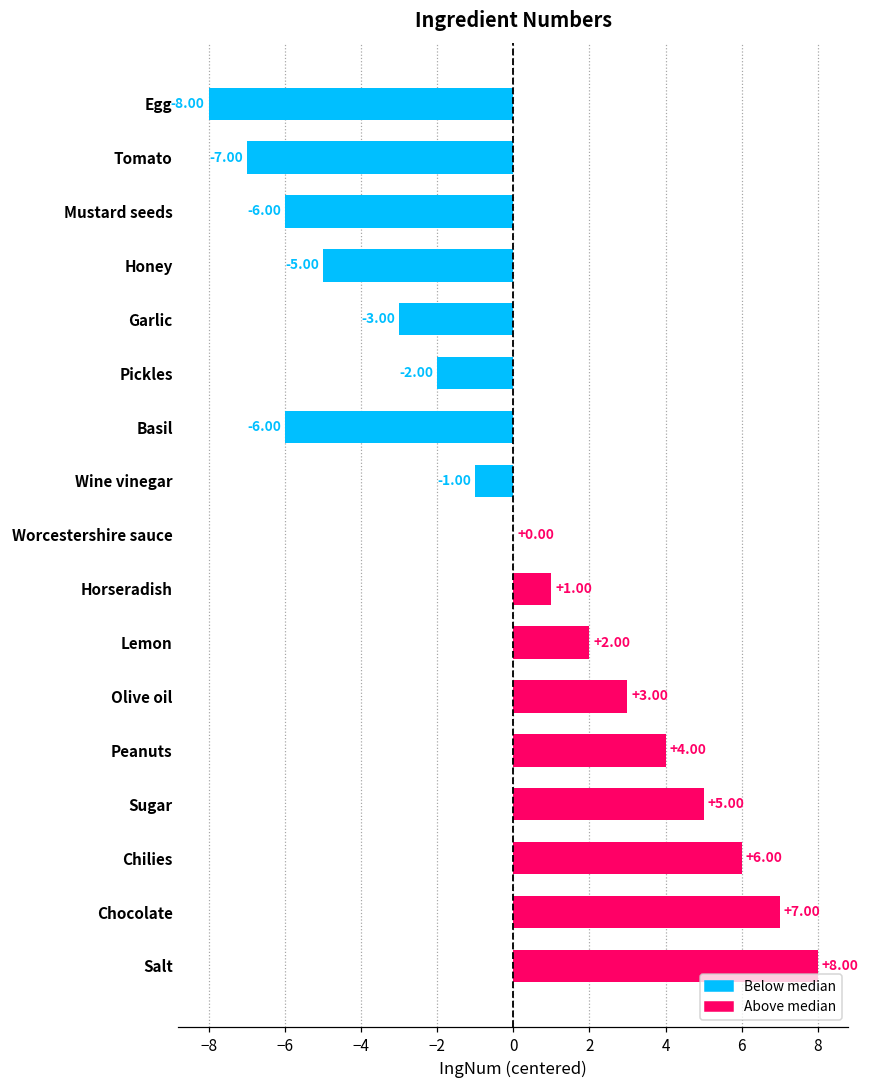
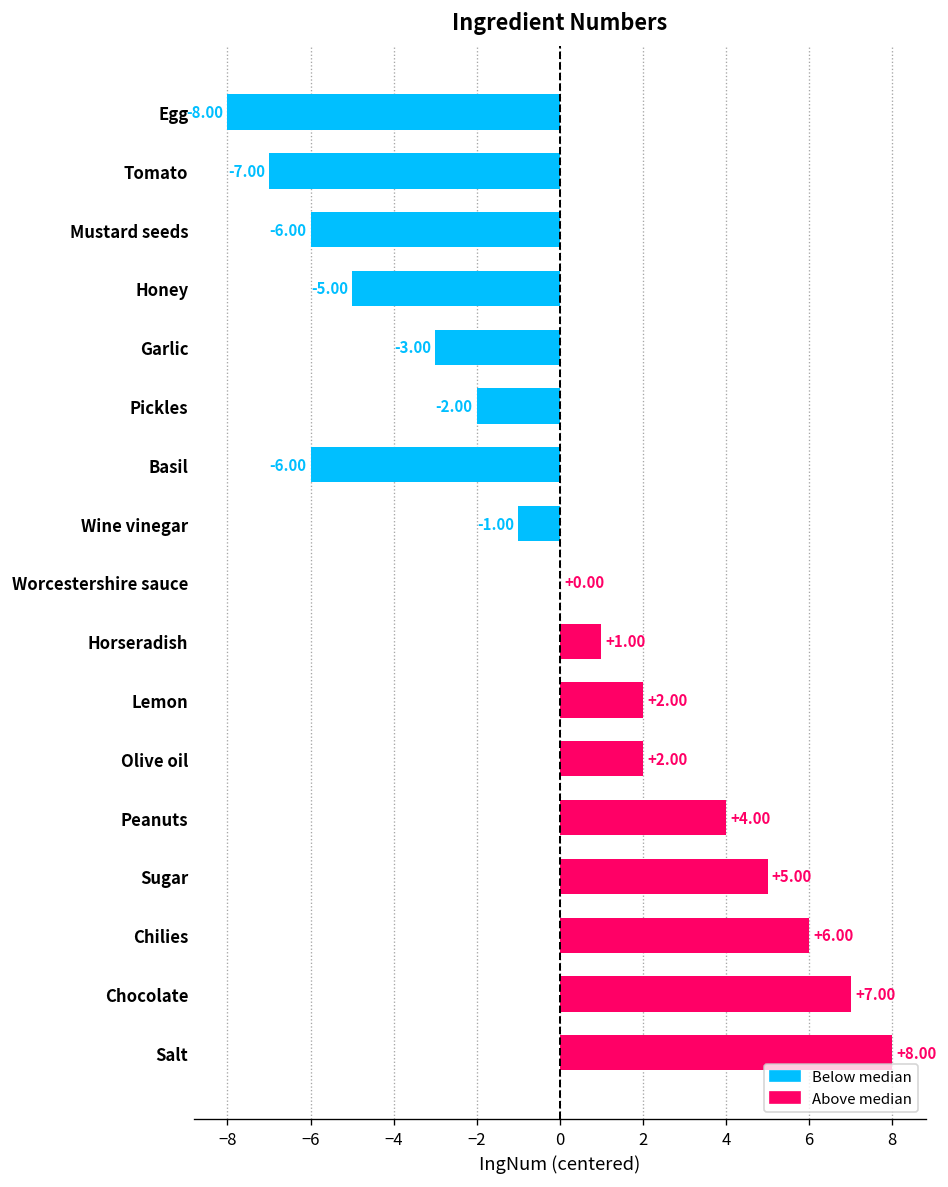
  {
    "Egg": "-8.00",
    "Tomato": "-7.00",
    "Mustard seeds": "-6.00",
    "Honey": "-5.00",
    "Garlic": "-3.00",
    "Pickles": "-2.00",
    "Basil": "-6.00",
    "Wine vinegar": "-1.00",
    "Worcestershire sauce": "+0.00",
    "Horseradish": "+1.00",
    "Lemon": "+2.00",
-   "Olive oil": "+3.00",
+   "Olive oil": "+2.00",
    "Peanuts": "+4.00",
    "Sugar": "+5.00",
    "Chilies": "+6.00",
    "Chocolate": "+7.00",
    "Salt": "+8.00"
  }
